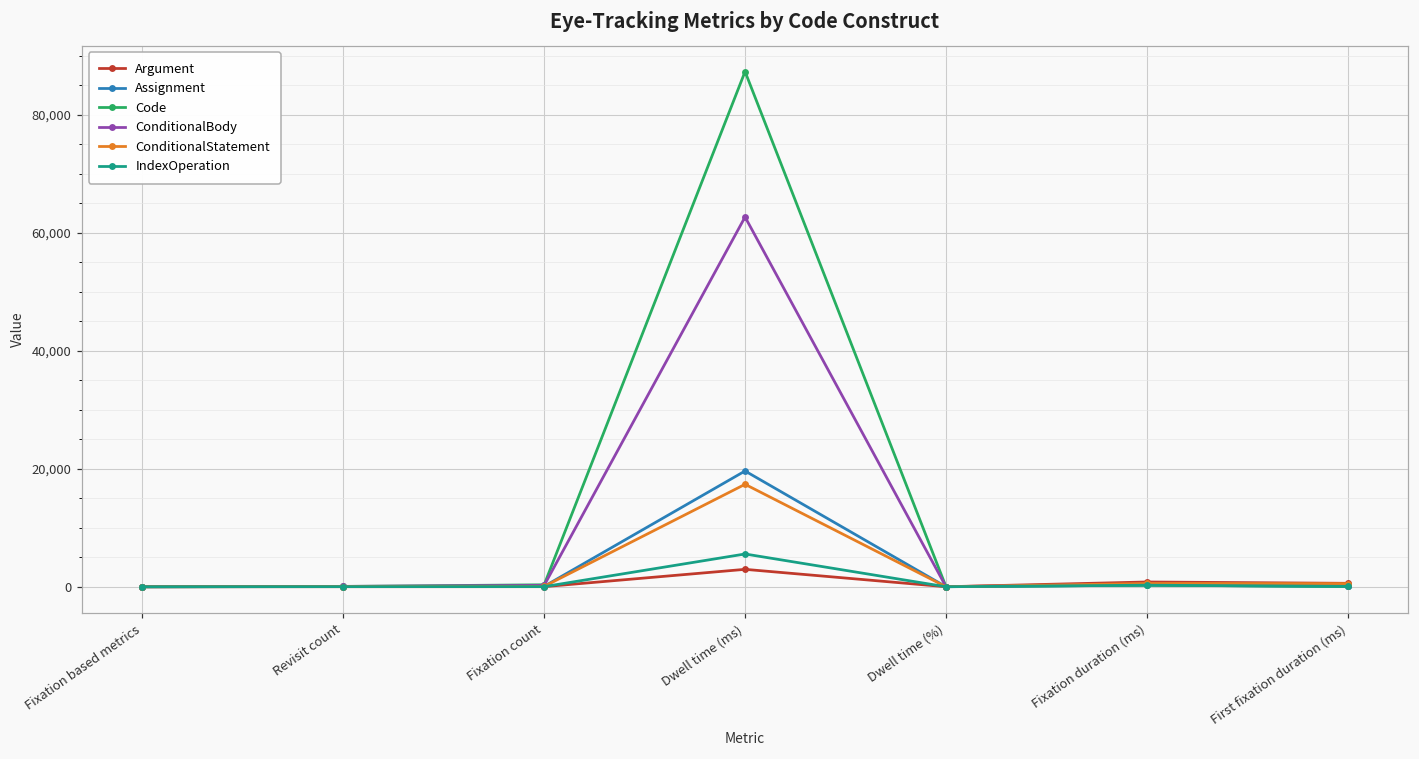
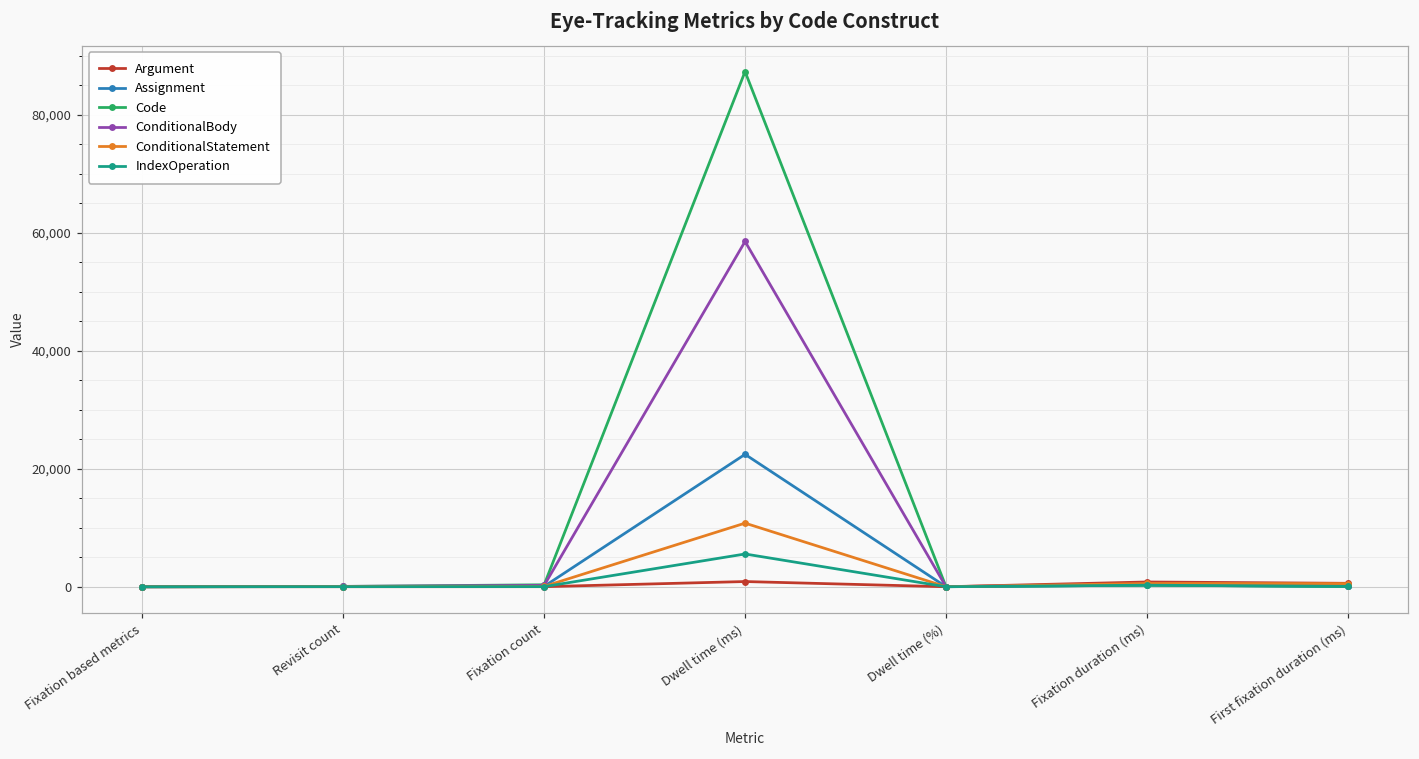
  {
    "Argument": {
-     "Dwell time (ms)": "3,000"
+     "Dwell time (ms)": "1,000"
    },
    "Assignment": {
-     "Dwell time (ms)": "20,000"
+     "Dwell time (ms)": "22,000"
    },
    "ConditionalBody": {
-     "Dwell time (ms)": "63,000"
+     "Dwell time (ms)": "59,000"
    },
    "ConditionalStatement": {
-     "Dwell time (ms)": "17,000"
+     "Dwell time (ms)": "11,000"
    }
  }
